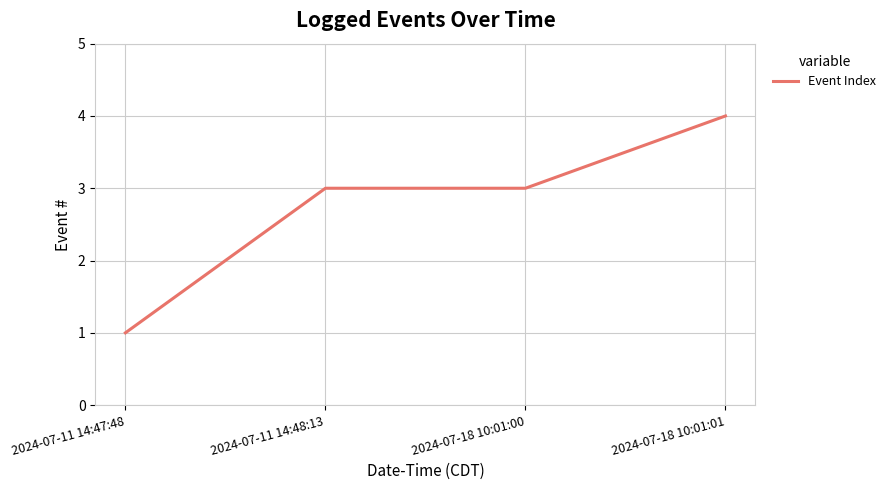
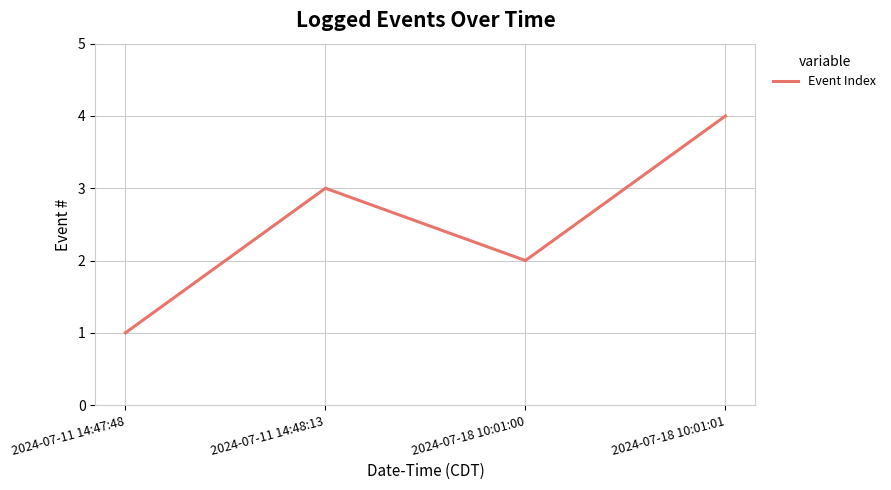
  {
    "2024-07-11 14:47:48": 1,
    "2024-07-11 14:48:13": 3,
-   "2024-07-18 10:01:00": 3,
+   "2024-07-18 10:01:00": 2,
    "2024-07-18 10:01:01": 4
  }
